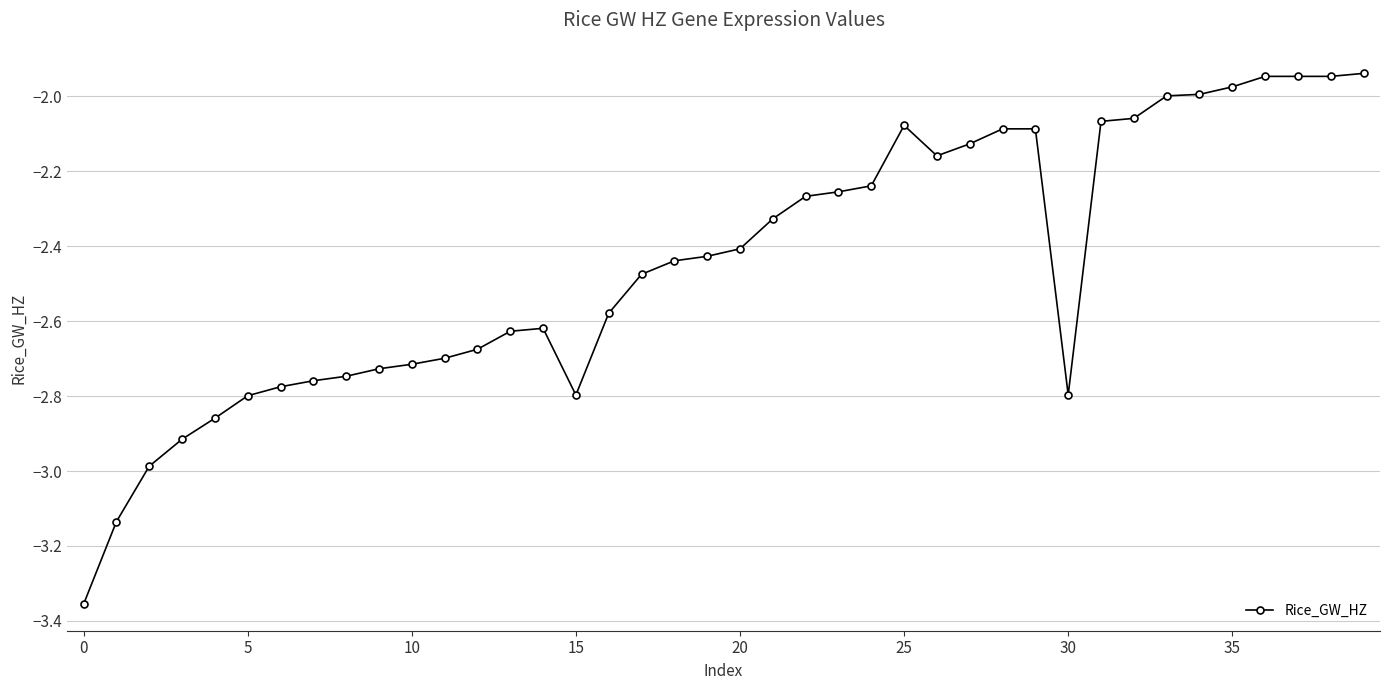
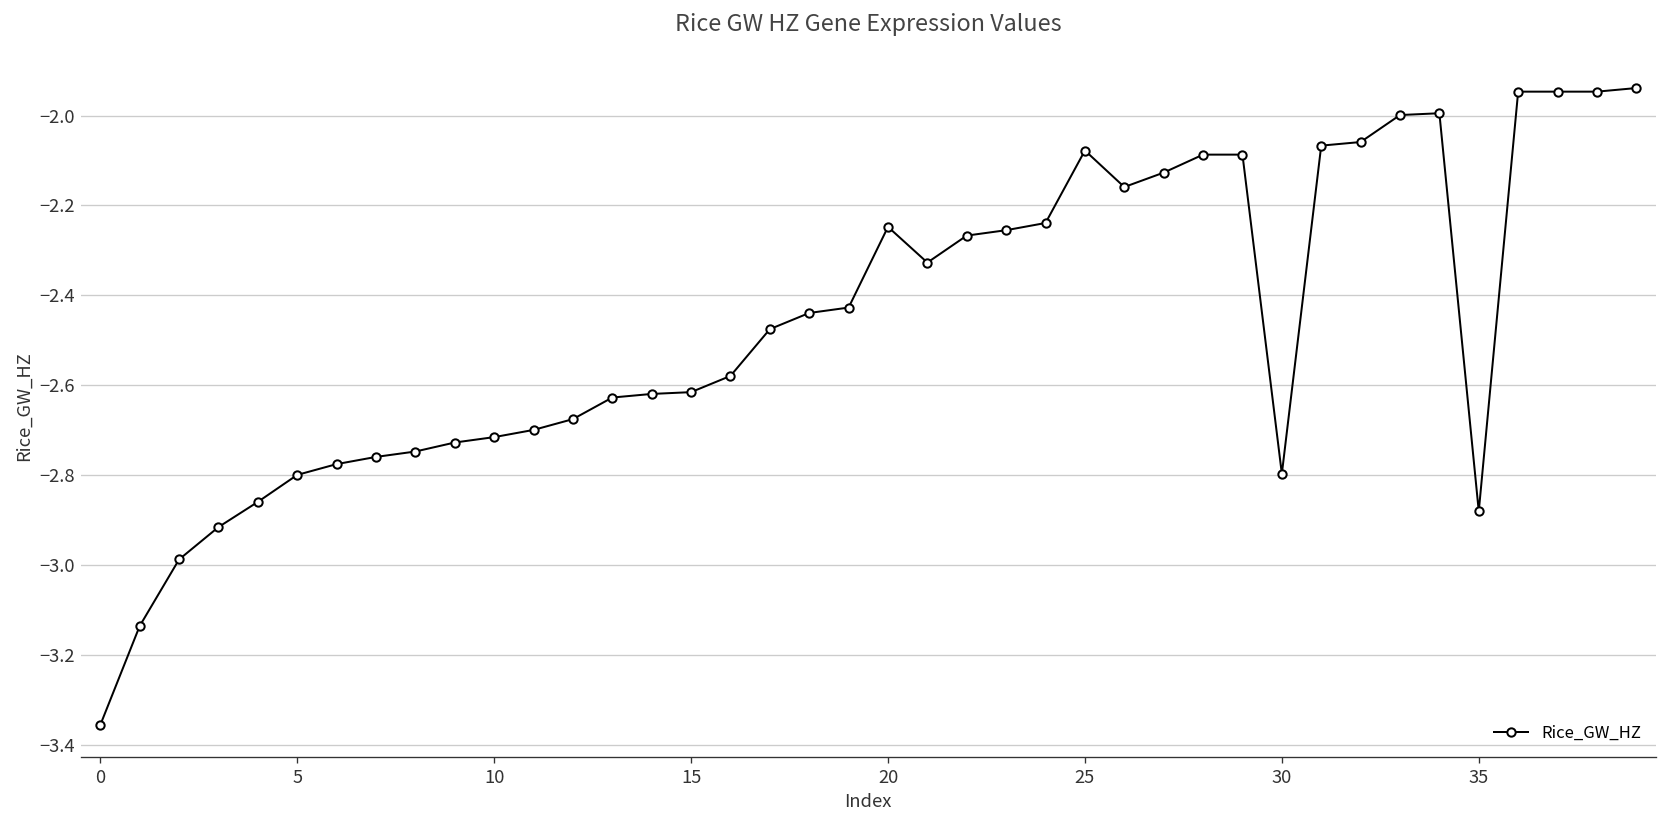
  {
    "0": -3.36,
    "5": -2.80,
    "10": -2.72,
-   "15": -2.80,
-   "20": -2.41,
+   "15": -2.62,
+   "20": -2.25,
    "25": -2.08,
    "30": -2.80,
-   "35": -1.97
+   "35": -2.88
  }
